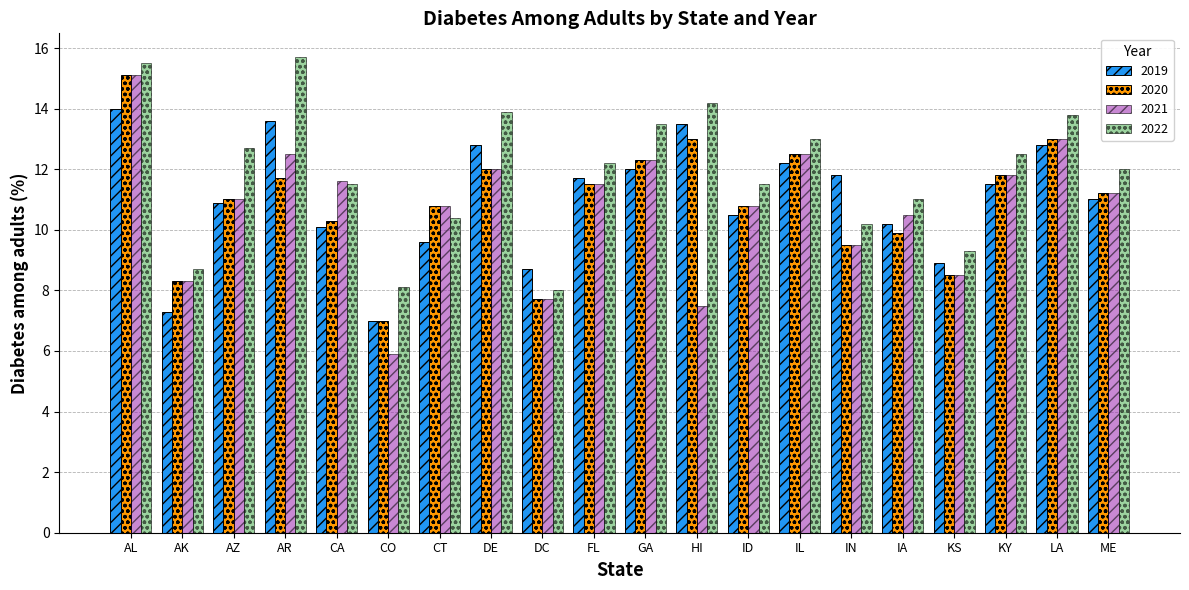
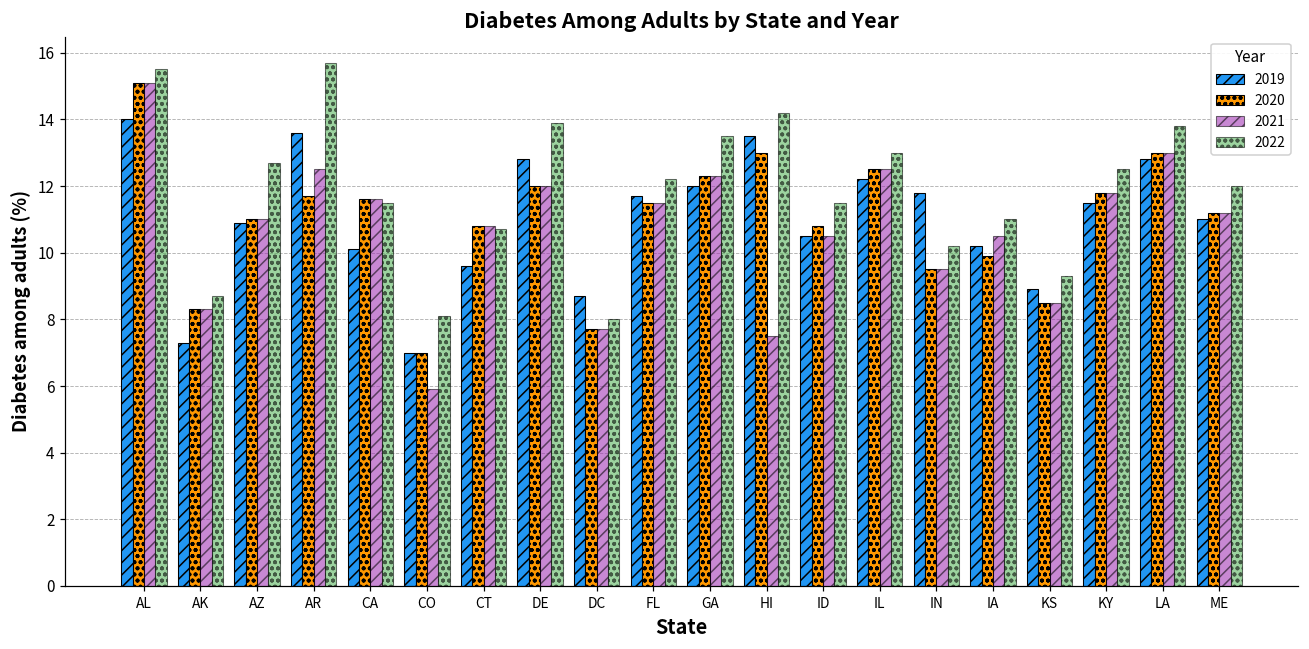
  {
    "2019": {
      "AL": 14.0,
      "AK": 7.3,
      "AZ": 10.9,
      "AR": 13.6,
      "CA": 10.1,
      "CO": 7.0,
      "CT": 9.6,
      "DE": 12.8,
      "DC": 8.7,
      "FL": 11.7,
      "GA": 12.0,
      "HI": 13.5,
      "ID": 10.5,
      "IL": 12.2,
      "IN": 11.8,
      "IA": 10.2,
      "KS": 8.9,
      "KY": 11.5,
      "LA": 12.8,
      "ME": 11.0
    },
    "2020": {
      "AL": 15.1,
      "AK": 8.3,
      "AZ": 11.0,
      "AR": 11.7,
-     "CA": 10.3,
+     "CA": 11.6,
      "CO": 7.0,
      "CT": 10.8,
      "DE": 12.0,
      "DC": 7.7,
      "FL": 11.5,
      "GA": 12.3,
      "HI": 13.0,
      "ID": 10.8,
      "IL": 12.5,
      "IN": 9.5,
      "IA": 9.9,
      "KS": 8.5,
      "KY": 11.8,
      "LA": 13.0,
      "ME": 11.2
    },
    "2021": {
      "AL": 15.1,
      "AK": 8.3,
      "AZ": 11.0,
      "AR": 12.5,
      "CA": 11.6,
      "CO": 5.9,
      "CT": 10.8,
      "DE": 12.0,
      "DC": 7.7,
      "FL": 11.5,
      "GA": 12.3,
      "HI": 7.5,
-     "ID": 10.8,
+     "ID": 10.5,
      "IL": 12.5,
      "IN": 9.5,
      "IA": 10.5,
      "KS": 8.5,
      "KY": 11.8,
      "LA": 13.0,
      "ME": 11.2
    },
    "2022": {
      "AL": 15.5,
      "AK": 8.7,
      "AZ": 12.7,
      "AR": 15.7,
      "CA": 11.5,
      "CO": 8.1,
-     "CT": 10.4,
+     "CT": 10.7,
      "DE": 13.9,
      "DC": 8.0,
      "FL": 12.2,
      "GA": 13.5,
      "HI": 14.2,
      "ID": 11.5,
      "IL": 13.0,
      "IN": 10.2,
      "IA": 11.0,
      "KS": 9.3,
      "KY": 12.5,
      "LA": 13.8,
      "ME": 12.0
    }
  }
